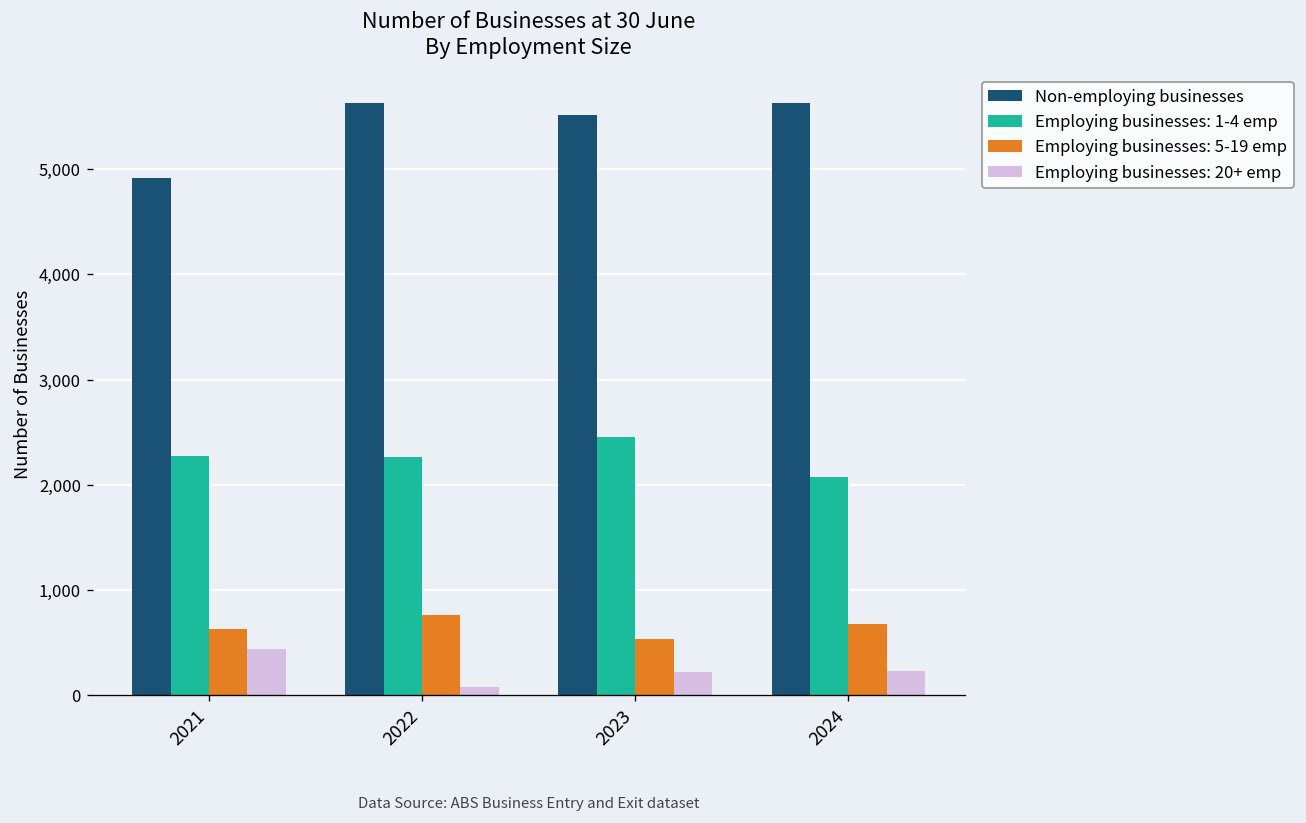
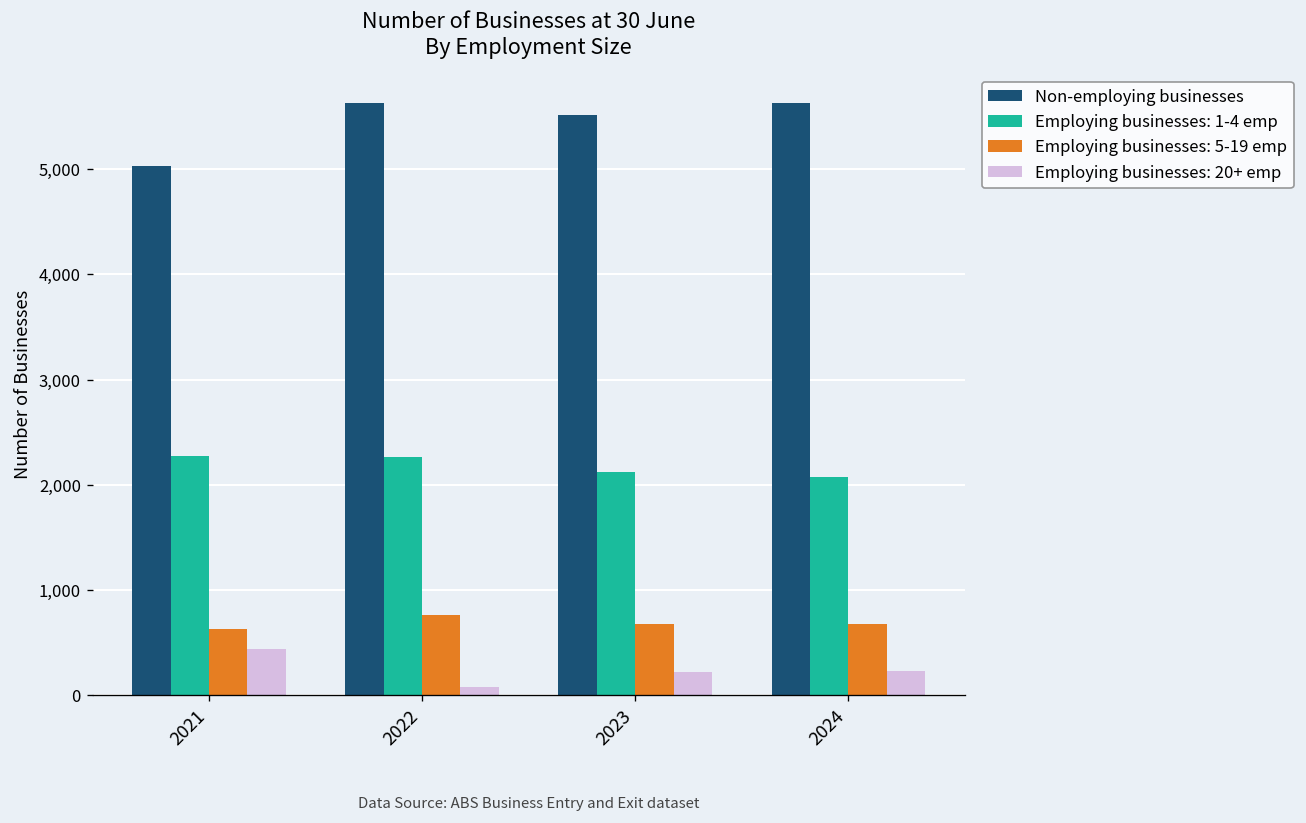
  {
    "Non-employing businesses": {
-     "2021": "4,900",
+     "2021": "5,000",
      "2022": "5,600",
      "2023": "5,500",
      "2024": "5,600"
    },
    "Employing businesses: 1-4 emp": {
      "2021": "2,300",
      "2022": "2,300",
-     "2023": "2,500",
+     "2023": "2,100",
      "2024": "2,100"
    },
    "Employing businesses: 5-19 emp": {
      "2021": "600",
      "2022": "800",
-     "2023": "500",
+     "2023": "700",
      "2024": "700"
    },
    "Employing businesses: 20+ emp": {
      "2021": "400",
      "2022": "100",
      "2023": "200",
      "2024": "200"
    }
  }
